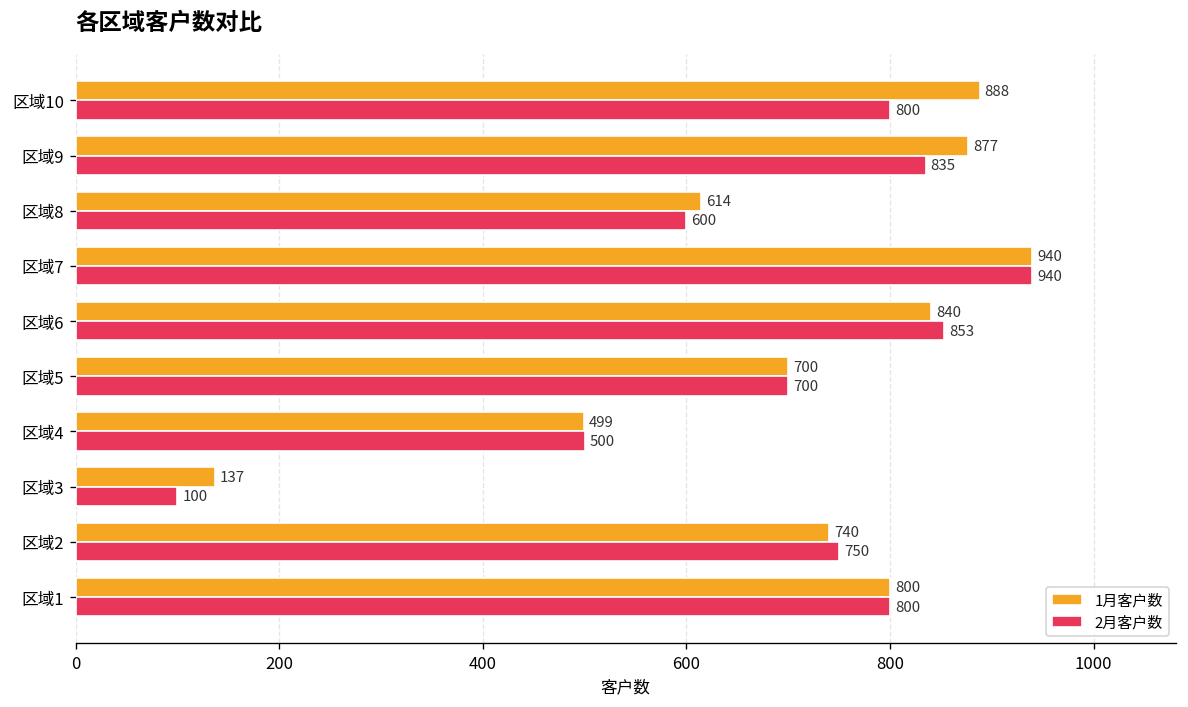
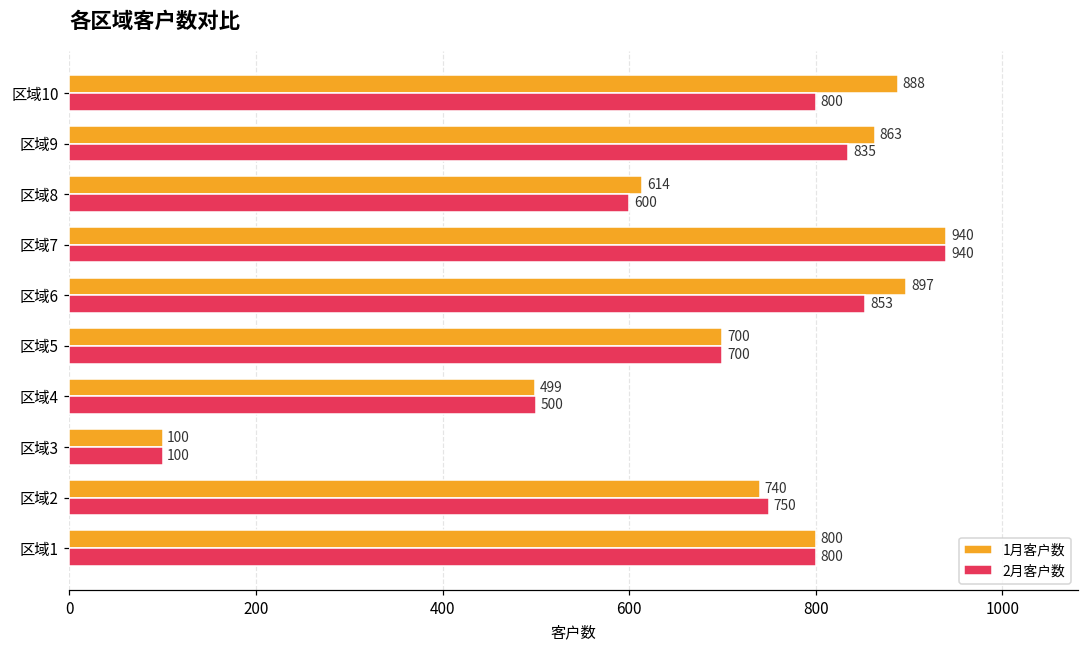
  {
    "1月客户数": {
      "区域10": 888,
-     "区域9": 877,
+     "区域9": 863,
      "区域8": 614,
      "区域7": 940,
-     "区域6": 840,
+     "区域6": 897,
      "区域5": 700,
      "区域4": 499,
-     "区域3": 137,
+     "区域3": 100,
      "区域2": 740,
      "区域1": 800
    },
    "2月客户数": {
      "区域10": 800,
      "区域9": 835,
      "区域8": 600,
      "区域7": 940,
      "区域6": 853,
      "区域5": 700,
      "区域4": 500,
      "区域3": 100,
      "区域2": 750,
      "区域1": 800
    }
  }
